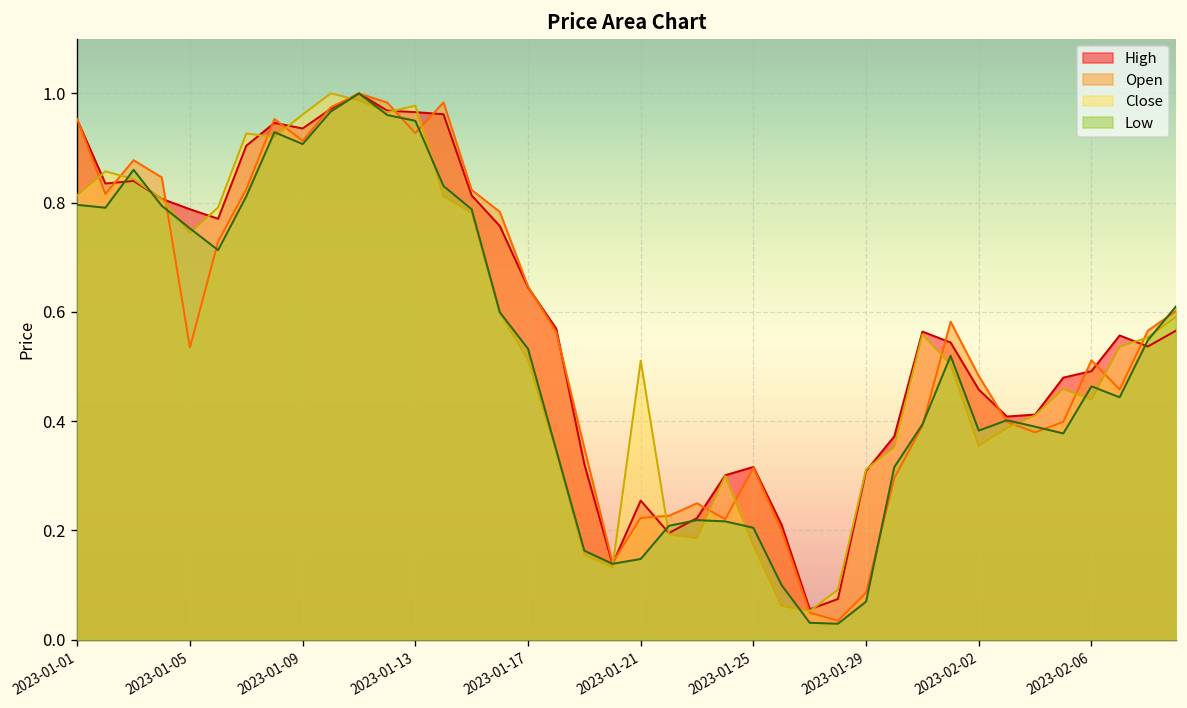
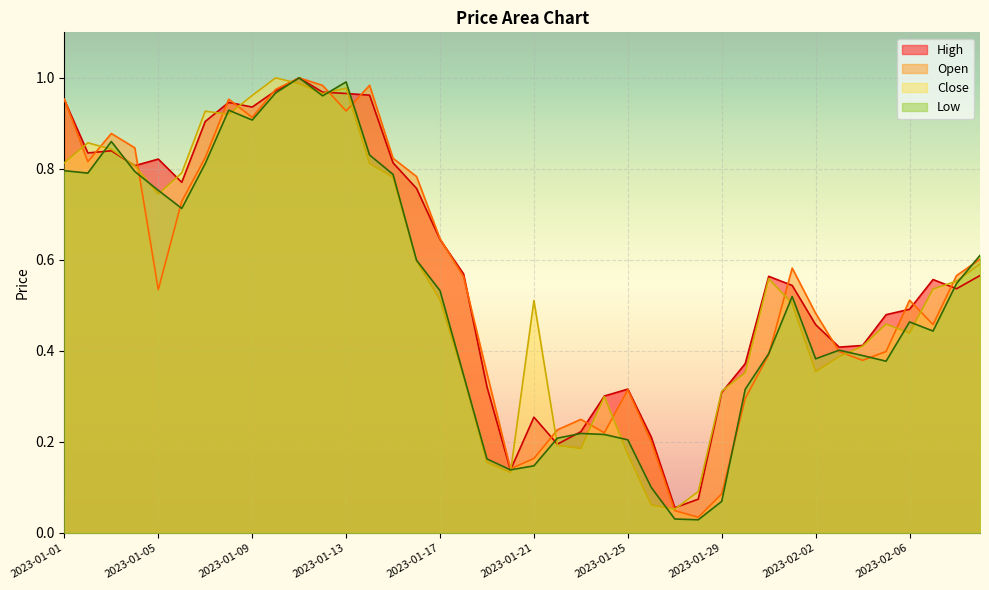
  {
    "High": {
-     "2023-01-05": 0.79,
+     "2023-01-05": 0.82,
      "2023-01-09": 0.94,
      "2023-01-13": 0.97,
      "2023-01-21": 0.25,
      "2023-02-02": 0.46,
      "2023-02-06": 0.49
    },
    "Open": {
      "2023-01-05": 0.53,
      "2023-01-09": 0.91,
      "2023-01-13": 0.93,
-     "2023-01-21": 0.22,
+     "2023-01-21": 0.16,
      "2023-01-29": 0.09,
      "2023-02-02": 0.48,
      "2023-02-06": 0.51
    },
    "Close": {
      "2023-01-01": 0.81,
      "2023-01-05": 0.74,
      "2023-01-09": 0.96,
      "2023-01-13": 0.98,
      "2023-01-17": 0.51,
      "2023-01-21": 0.51,
      "2023-01-25": 0.17,
      "2023-02-02": 0.35,
      "2023-02-06": 0.44
    },
    "Low": {
      "2023-01-01": 0.80,
      "2023-01-05": 0.75,
      "2023-01-09": 0.91,
-     "2023-01-13": 0.95,
+     "2023-01-13": 0.99,
      "2023-01-17": 0.53,
      "2023-01-21": 0.15,
      "2023-01-25": 0.20,
      "2023-01-29": 0.07,
      "2023-02-02": 0.38,
      "2023-02-06": 0.46
    }
  }
